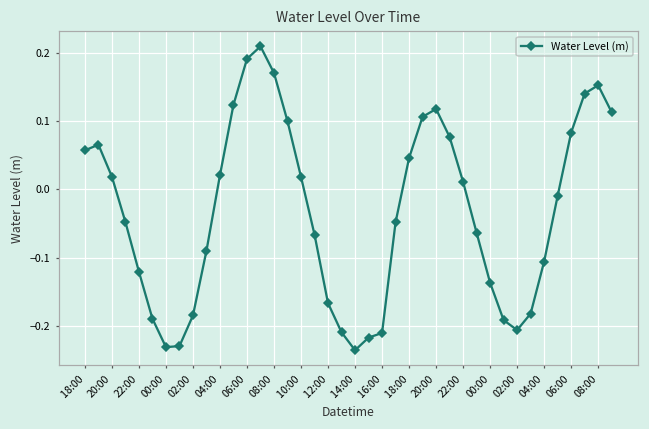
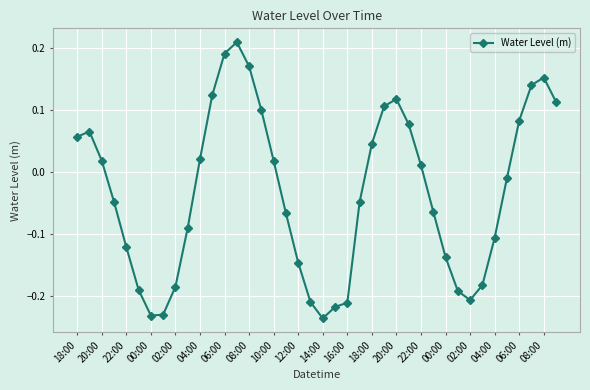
  {
    "10:00": 0.02,
-   "12:00": -0.17,
+   "12:00": -0.15,
    "14:00": -0.24,
    "16:00": -0.21
  }
